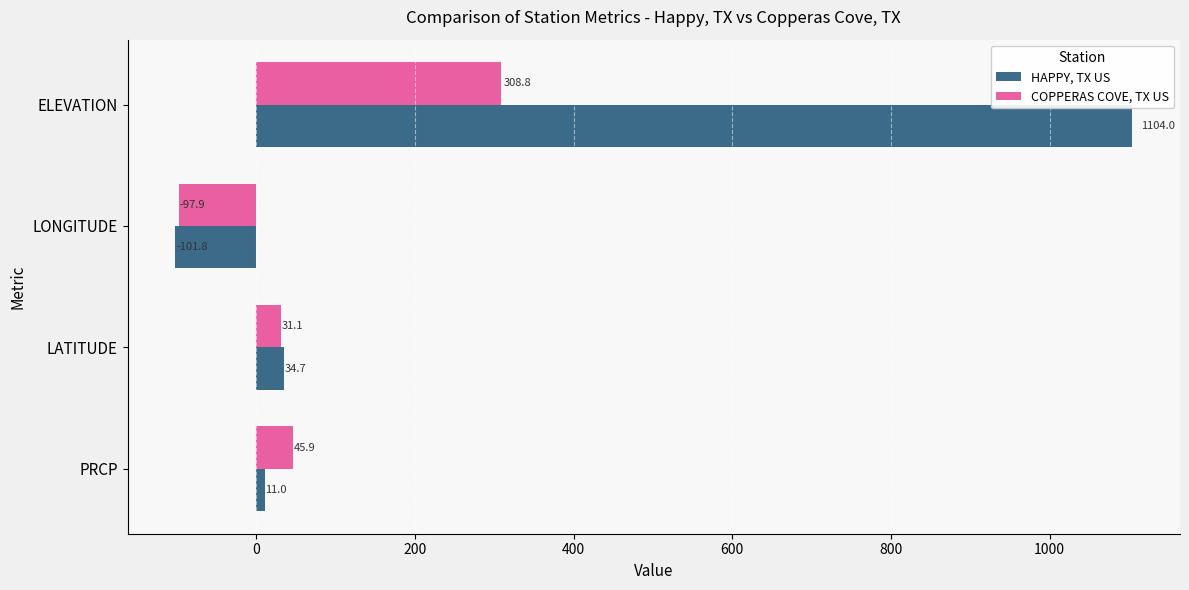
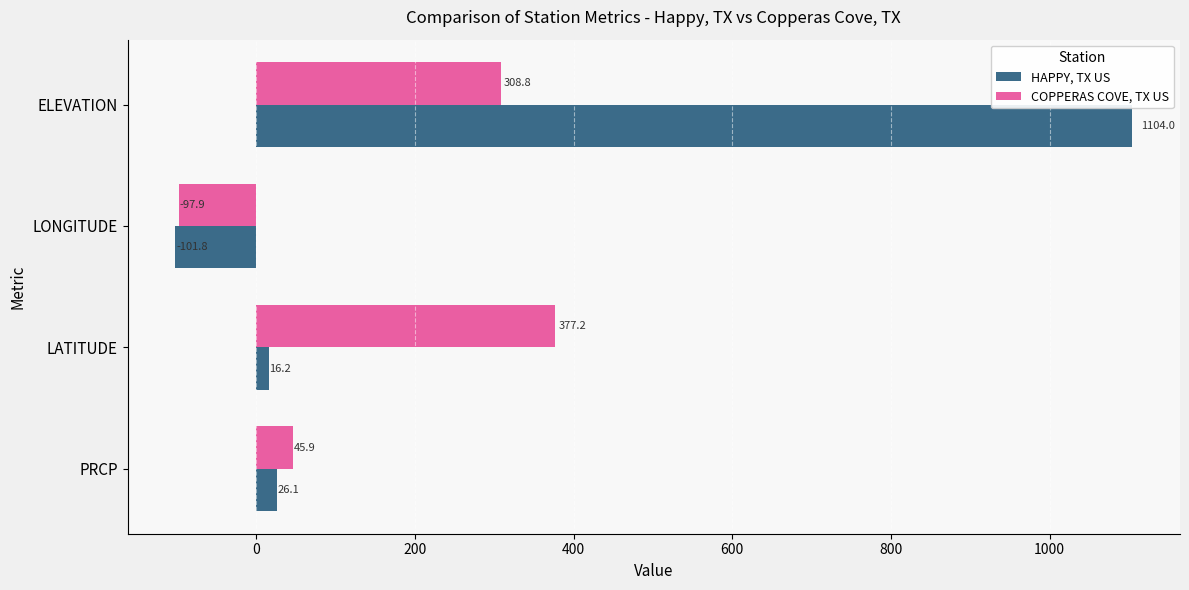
  {
    "HAPPY, TX US": {
      "ELEVATION": 1104.0,
      "LONGITUDE": -101.8,
-     "LATITUDE": 34.7,
-     "PRCP": 11.0
+     "LATITUDE": 16.2,
+     "PRCP": 26.1
    },
    "COPPERAS COVE, TX US": {
      "ELEVATION": 308.8,
      "LONGITUDE": -97.9,
-     "LATITUDE": 31.1,
+     "LATITUDE": 377.2,
      "PRCP": 45.9
    }
  }
